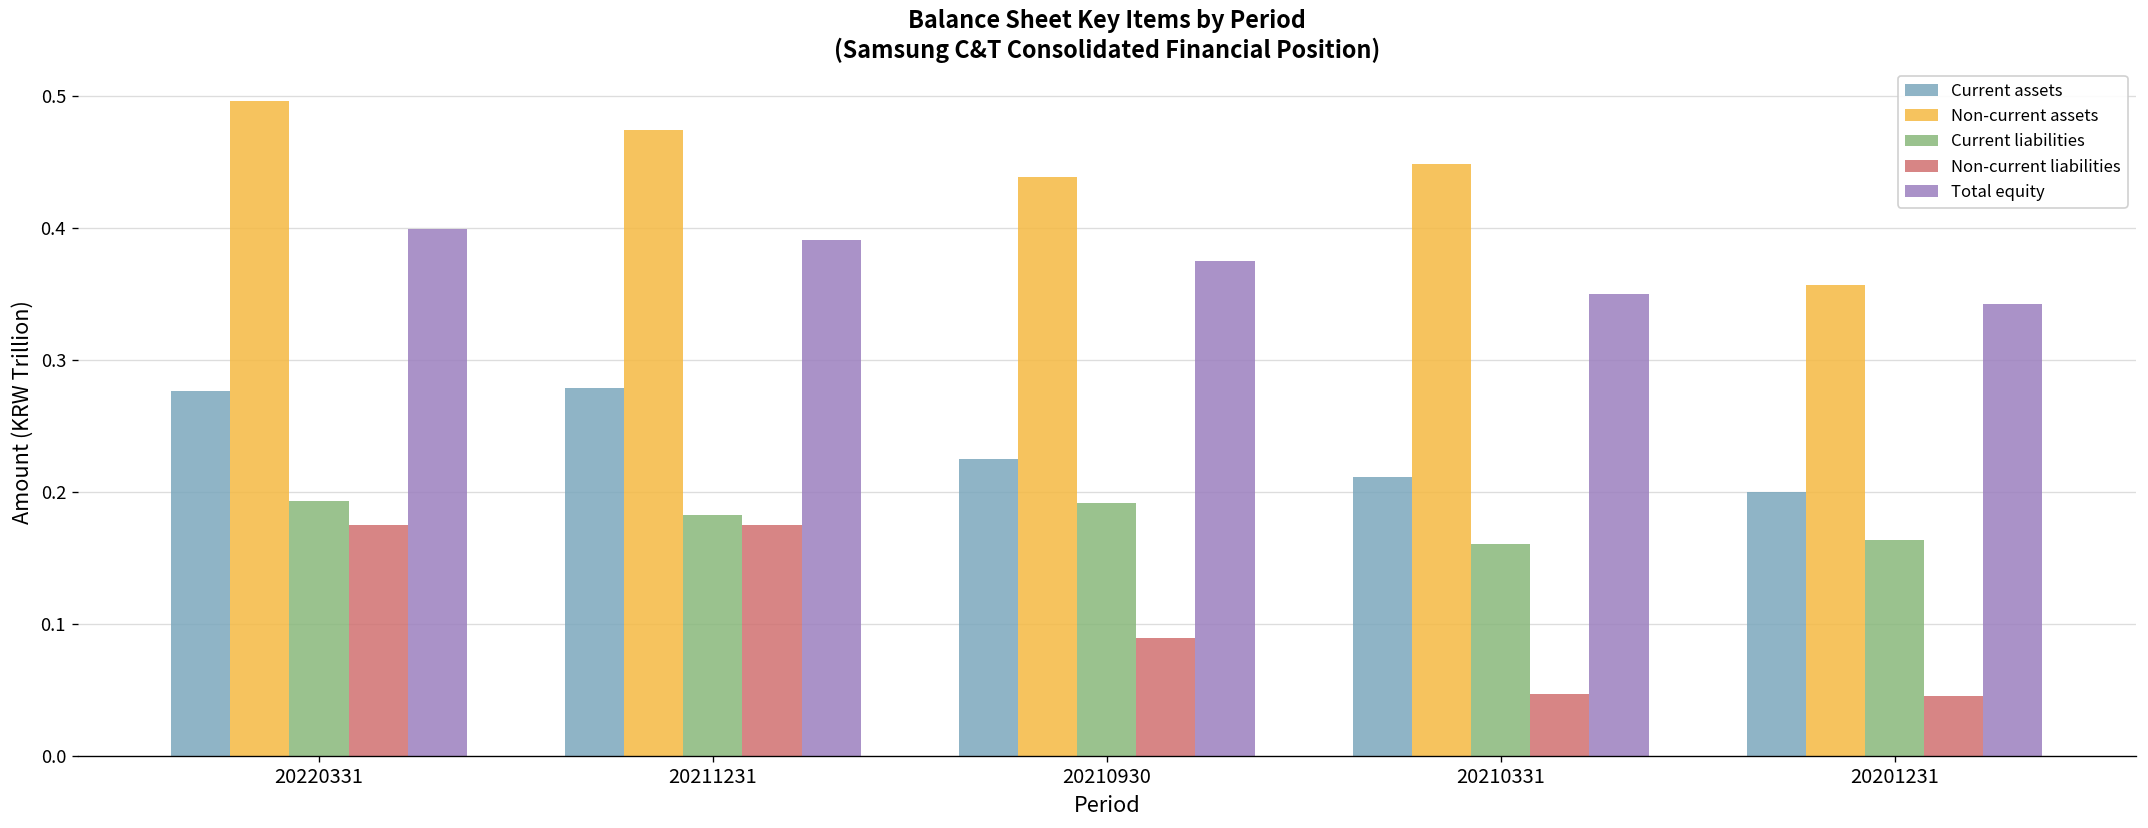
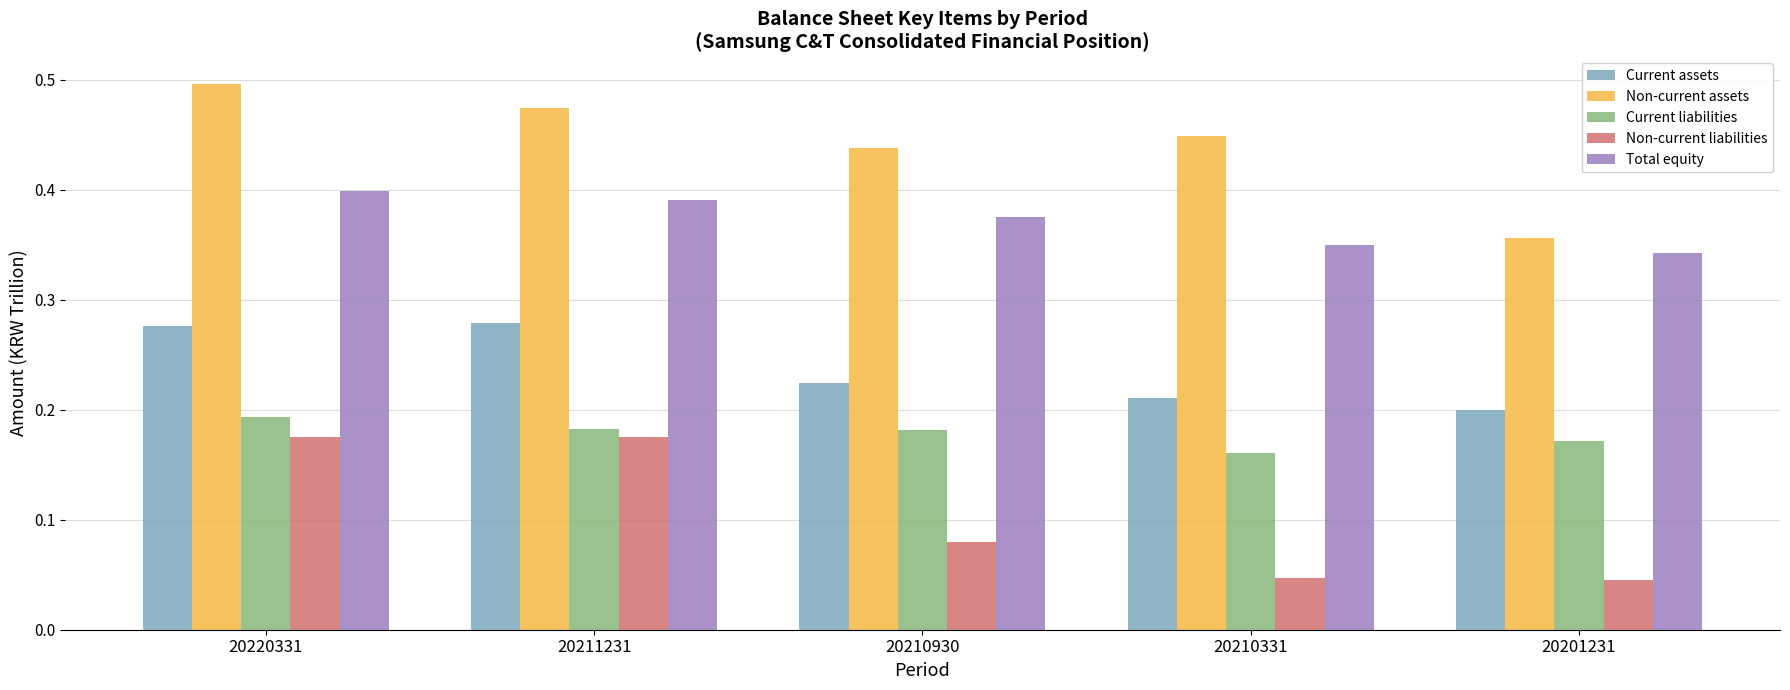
  {
    "Non-current assets": {
      "20220331": 0.496,
      "20211231": 0.474,
      "20210930": 0.438,
      "20210331": 0.448,
      "20201231": 0.356
    },
    "Current liabilities": {
      "20220331": 0.193,
      "20211231": 0.182,
-     "20210930": 0.191,
+     "20210930": 0.181,
      "20210331": 0.160,
-     "20201231": 0.164
+     "20201231": 0.171
    },
    "Non-current liabilities": {
      "20220331": 0.175,
      "20211231": 0.175,
-     "20210930": 0.089,
+     "20210930": 0.079,
      "20210331": 0.047,
      "20201231": 0.045
    }
  }
